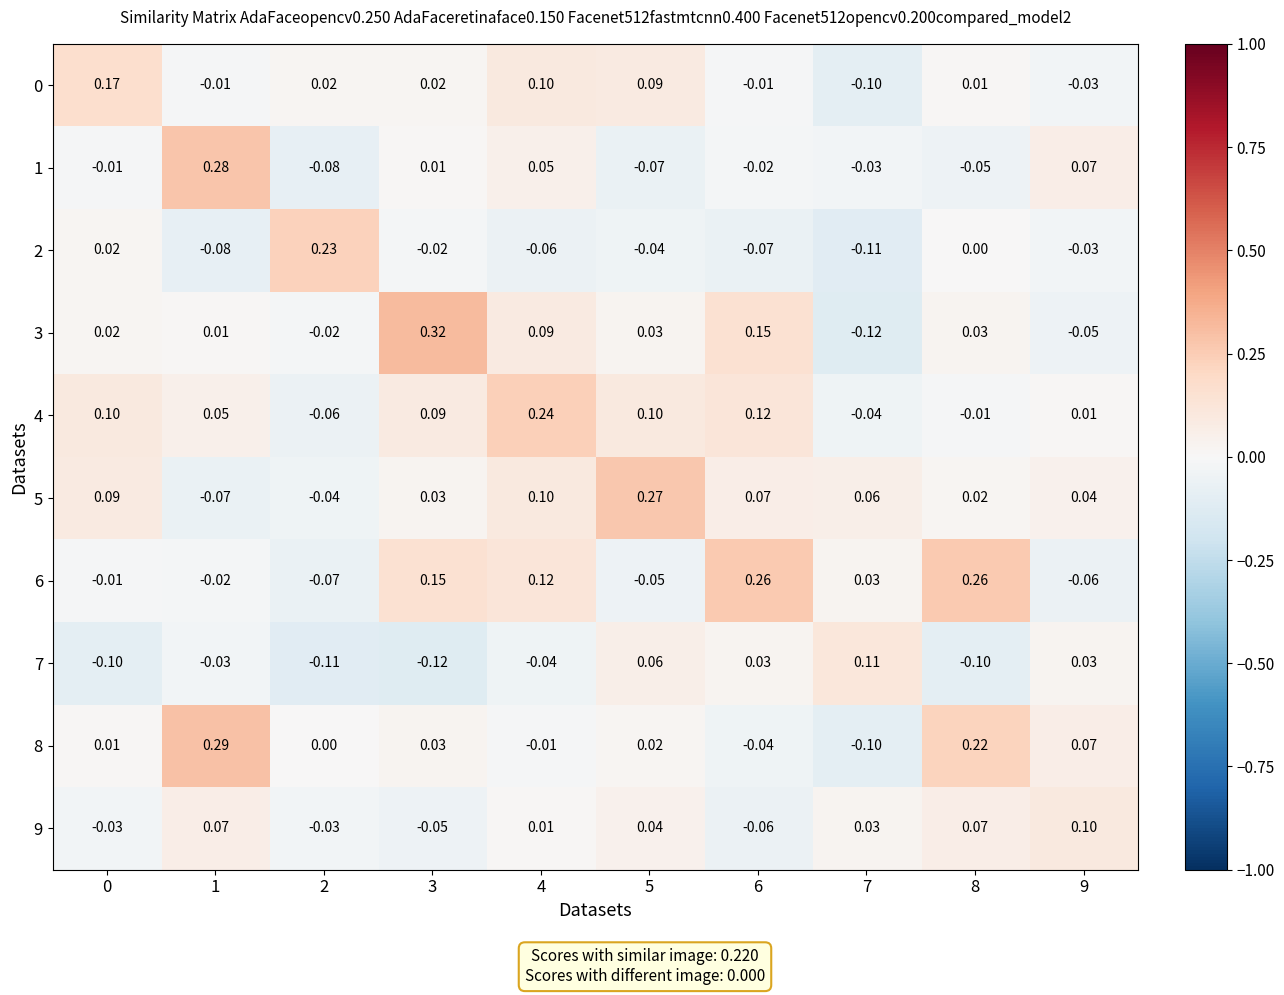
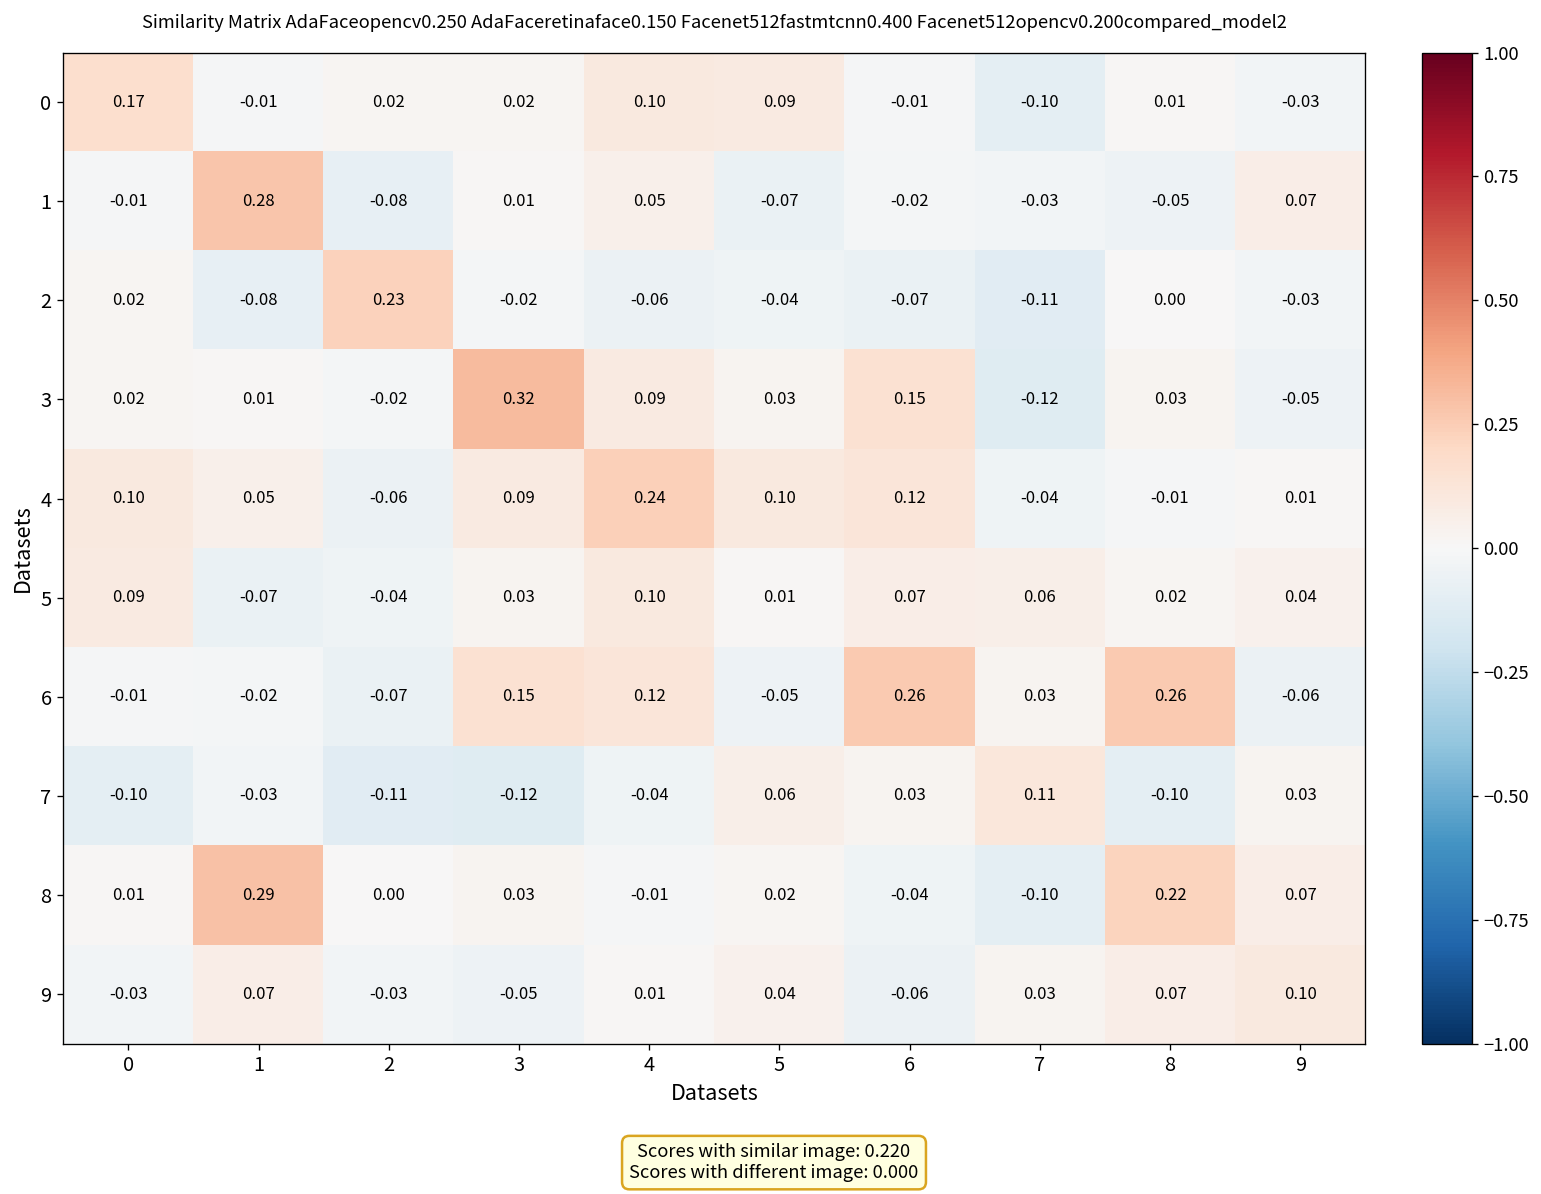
  {
    "0": {
      "0": 0.17,
      "1": -0.01,
      "2": 0.02,
      "3": 0.02,
      "4": 0.10,
      "5": 0.09,
      "6": -0.01,
      "7": -0.10,
      "8": 0.01,
      "9": -0.03
    },
    "1": {
      "0": -0.01,
      "1": 0.28,
      "2": -0.08,
      "3": 0.01,
      "4": 0.05,
      "5": -0.07,
      "6": -0.02,
      "7": -0.03,
      "8": -0.05,
      "9": 0.07
    },
    "2": {
      "0": 0.02,
      "1": -0.08,
      "2": 0.23,
      "3": -0.02,
      "4": -0.06,
      "5": -0.04,
      "6": -0.07,
      "7": -0.11,
      "8": 0.00,
      "9": -0.03
    },
    "3": {
      "0": 0.02,
      "1": 0.01,
      "2": -0.02,
      "3": 0.32,
      "4": 0.09,
      "5": 0.03,
      "6": 0.15,
      "7": -0.12,
      "8": 0.03,
      "9": -0.05
    },
    "4": {
      "0": 0.10,
      "1": 0.05,
      "2": -0.06,
      "3": 0.09,
      "4": 0.24,
      "5": 0.10,
      "6": 0.12,
      "7": -0.04,
      "8": -0.01,
      "9": 0.01
    },
    "5": {
      "0": 0.09,
      "1": -0.07,
      "2": -0.04,
      "3": 0.03,
      "4": 0.10,
-     "5": 0.27,
+     "5": 0.01,
      "6": 0.07,
      "7": 0.06,
      "8": 0.02,
      "9": 0.04
    },
    "6": {
      "0": -0.01,
      "1": -0.02,
      "2": -0.07,
      "3": 0.15,
      "4": 0.12,
      "5": -0.05,
      "6": 0.26,
      "7": 0.03,
      "8": 0.26,
      "9": -0.06
    },
    "7": {
      "0": -0.10,
      "1": -0.03,
      "2": -0.11,
      "3": -0.12,
      "4": -0.04,
      "5": 0.06,
      "6": 0.03,
      "7": 0.11,
      "8": -0.10,
      "9": 0.03
    },
    "8": {
      "0": 0.01,
      "1": 0.29,
      "2": 0.00,
      "3": 0.03,
      "4": -0.01,
      "5": 0.02,
      "6": -0.04,
      "7": -0.10,
      "8": 0.22,
      "9": 0.07
    },
    "9": {
      "0": -0.03,
      "1": 0.07,
      "2": -0.03,
      "3": -0.05,
      "4": 0.01,
      "5": 0.04,
      "6": -0.06,
      "7": 0.03,
      "8": 0.07,
      "9": 0.10
    }
  }
